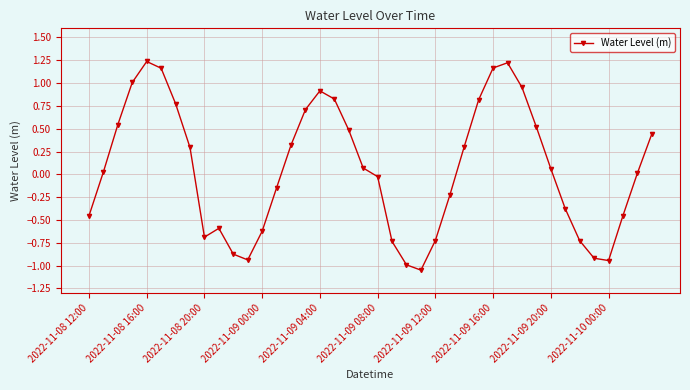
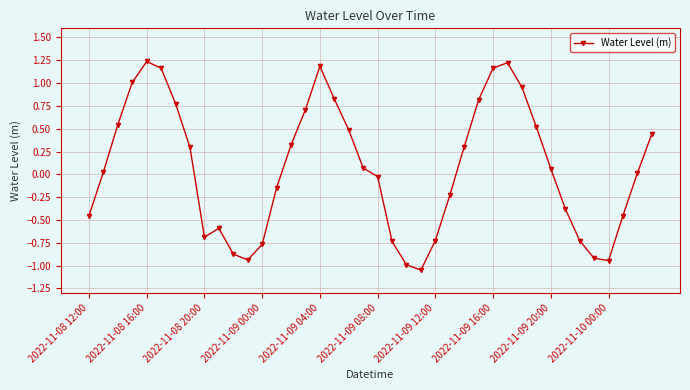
  {
    "2022-11-08 12:00": -0.5,
    "2022-11-08 16:00": 1.2,
    "2022-11-08 20:00": -0.7,
-   "2022-11-09 00:00": -0.6,
-   "2022-11-09 04:00": 0.9,
+   "2022-11-09 00:00": -0.8,
+   "2022-11-09 04:00": 1.2,
    "2022-11-09 08:00": 0.0,
    "2022-11-09 12:00": -0.7,
    "2022-11-09 16:00": 1.2,
    "2022-11-09 20:00": 0.1,
    "2022-11-10 00:00": -0.9
  }
